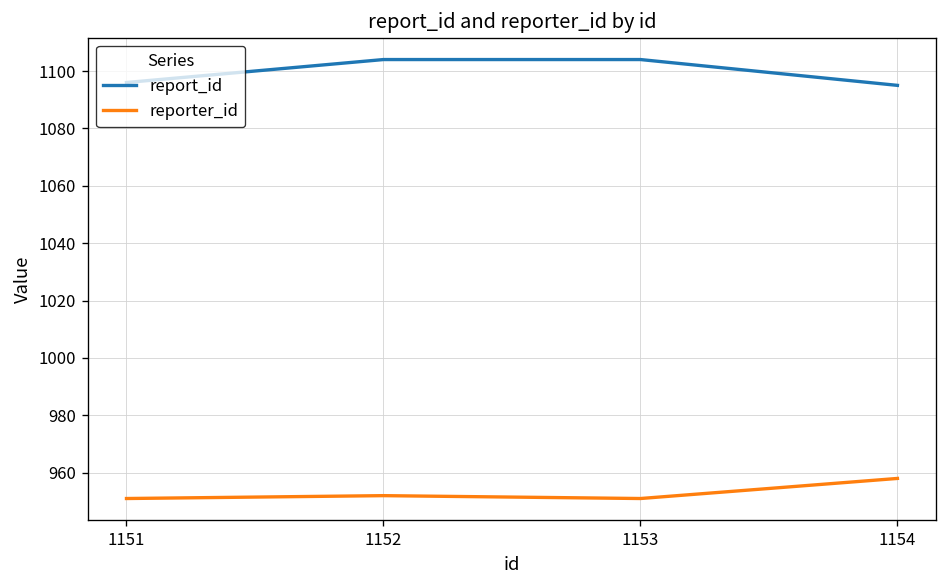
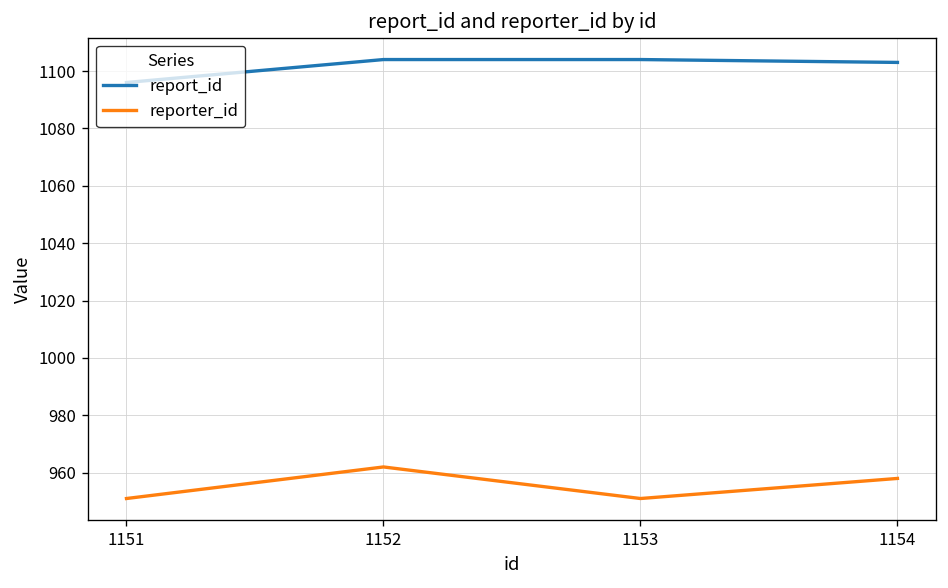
  {
    "report_id": {
      "1152": 1104,
      "1153": 1104,
-     "1154": 1095
+     "1154": 1103
    },
    "reporter_id": {
      "1151": 951,
-     "1152": 952,
+     "1152": 962,
      "1153": 951,
      "1154": 958
    }
  }
